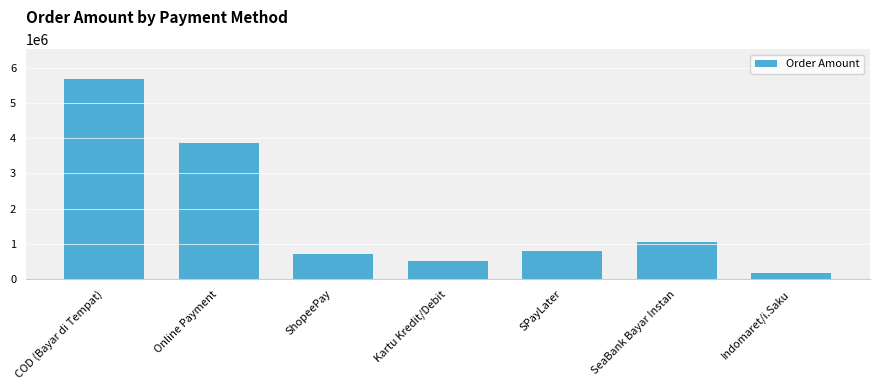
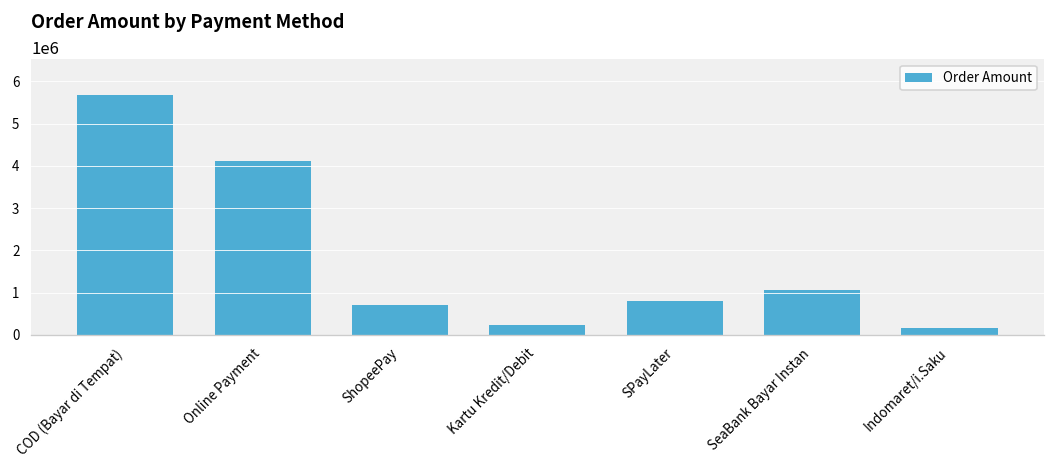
  {
    "COD (Bayar di Tempat)": 5700000,
-   "Online Payment": 3900000,
+   "Online Payment": 4100000,
    "ShopeePay": 700000,
-   "Kartu Kredit/Debit": 500000,
+   "Kartu Kredit/Debit": 200000,
    "SPayLater": 800000,
    "SeaBank Bayar Instan": 1100000,
    "Indomaret/i.Saku": 200000
  }
